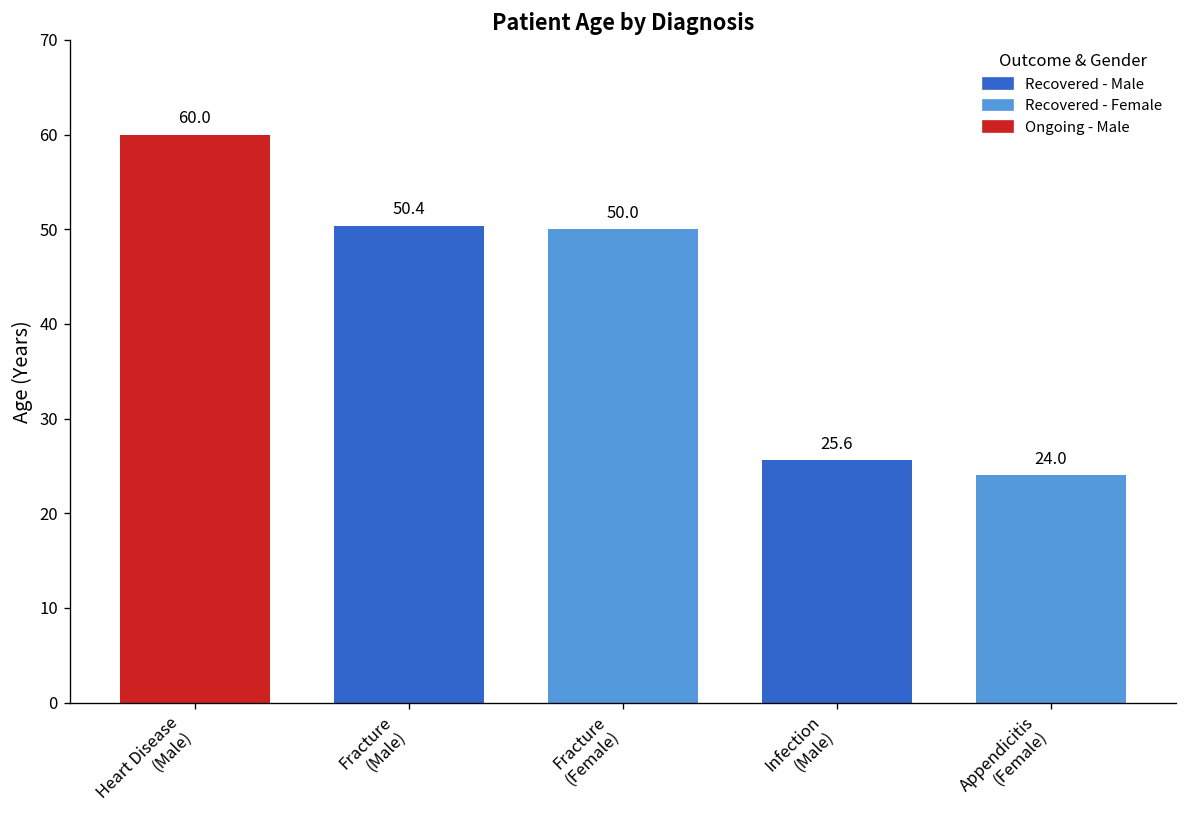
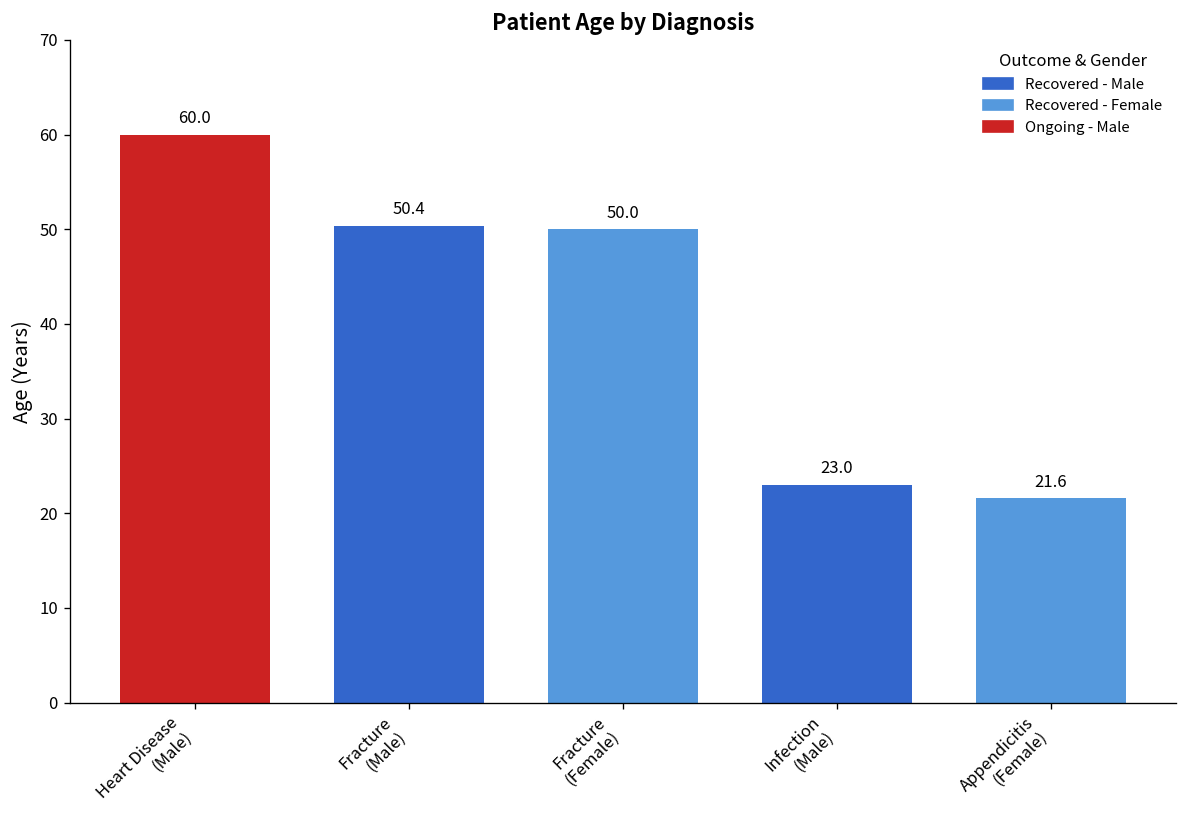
  {
    "Heart Disease (Male)": 60.0,
    "Fracture (Male)": 50.4,
    "Fracture (Female)": 50.0,
-   "Infection (Male)": 25.6,
-   "Appendicitis (Female)": 24.0
+   "Infection (Male)": 23.0,
+   "Appendicitis (Female)": 21.6
  }
